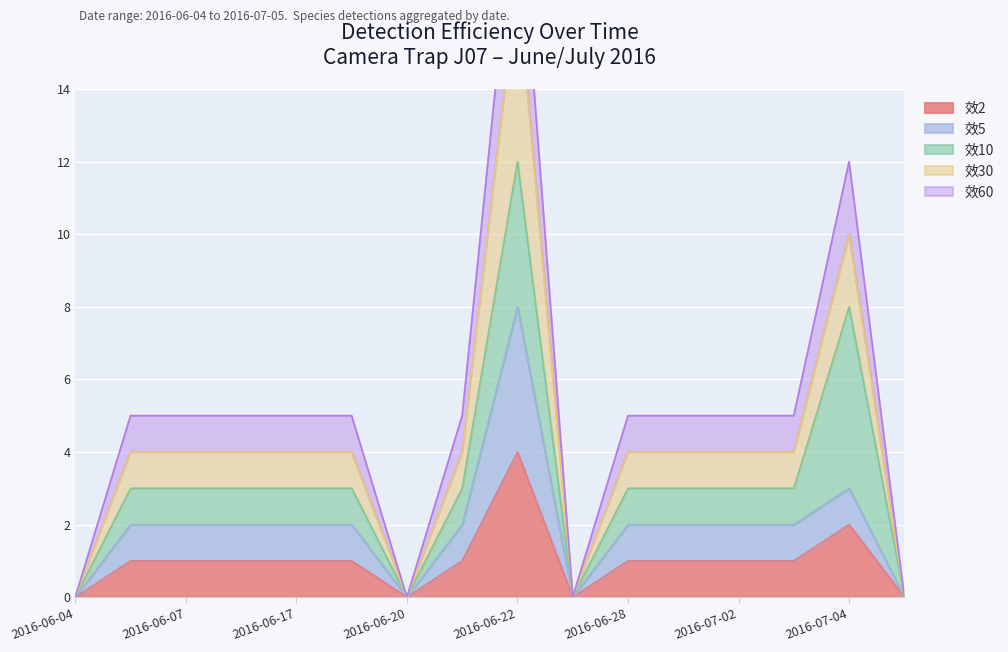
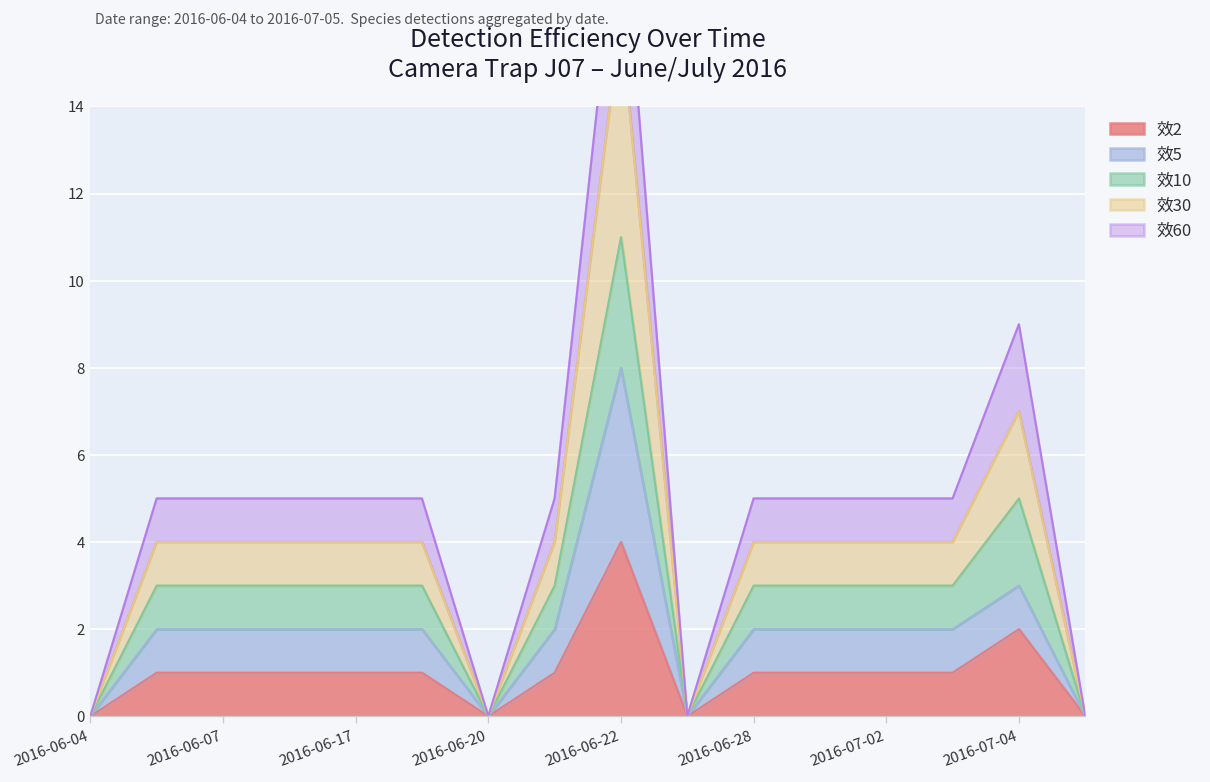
  {
    "效2": {
      "2016-06-07": 1,
      "2016-06-17": 1,
      "2016-06-22": 4,
      "2016-06-28": 1,
      "2016-07-02": 1,
      "2016-07-04": 2
    },
    "效10": {
      "2016-06-07": 1,
      "2016-06-17": 1,
-     "2016-06-22": 4,
+     "2016-06-22": 3,
      "2016-06-28": 1,
      "2016-07-02": 1,
-     "2016-07-04": 5
+     "2016-07-04": 2
    },
    "效30": {
      "2016-06-07": 1,
      "2016-06-17": 1,
      "2016-06-28": 1,
      "2016-07-02": 1,
      "2016-07-04": 2
    }
  }
